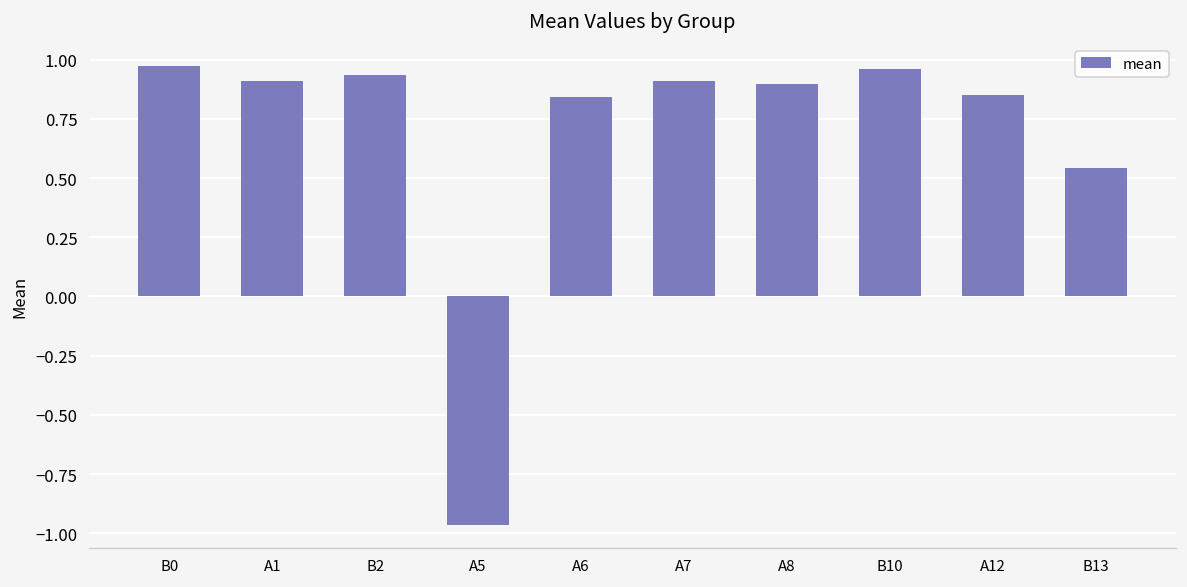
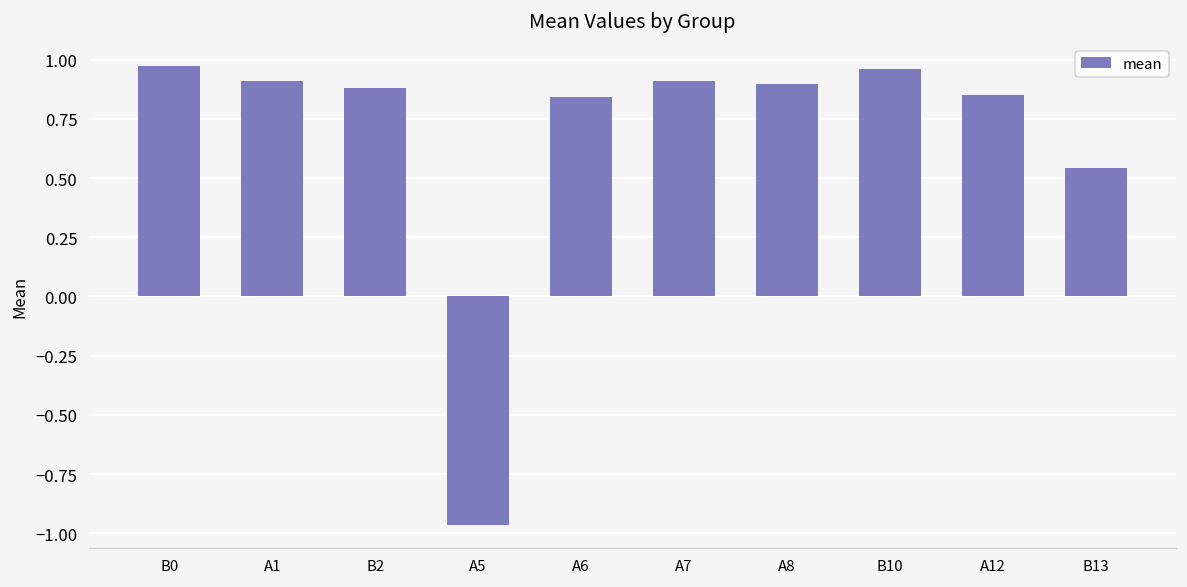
  {
    "B0": 0.97,
    "A1": 0.91,
-   "B2": 0.93,
+   "B2": 0.88,
    "A5": -0.96,
    "A6": 0.84,
    "A7": 0.91,
    "A8": 0.90,
    "B10": 0.96,
    "A12": 0.85,
    "B13": 0.54
  }
